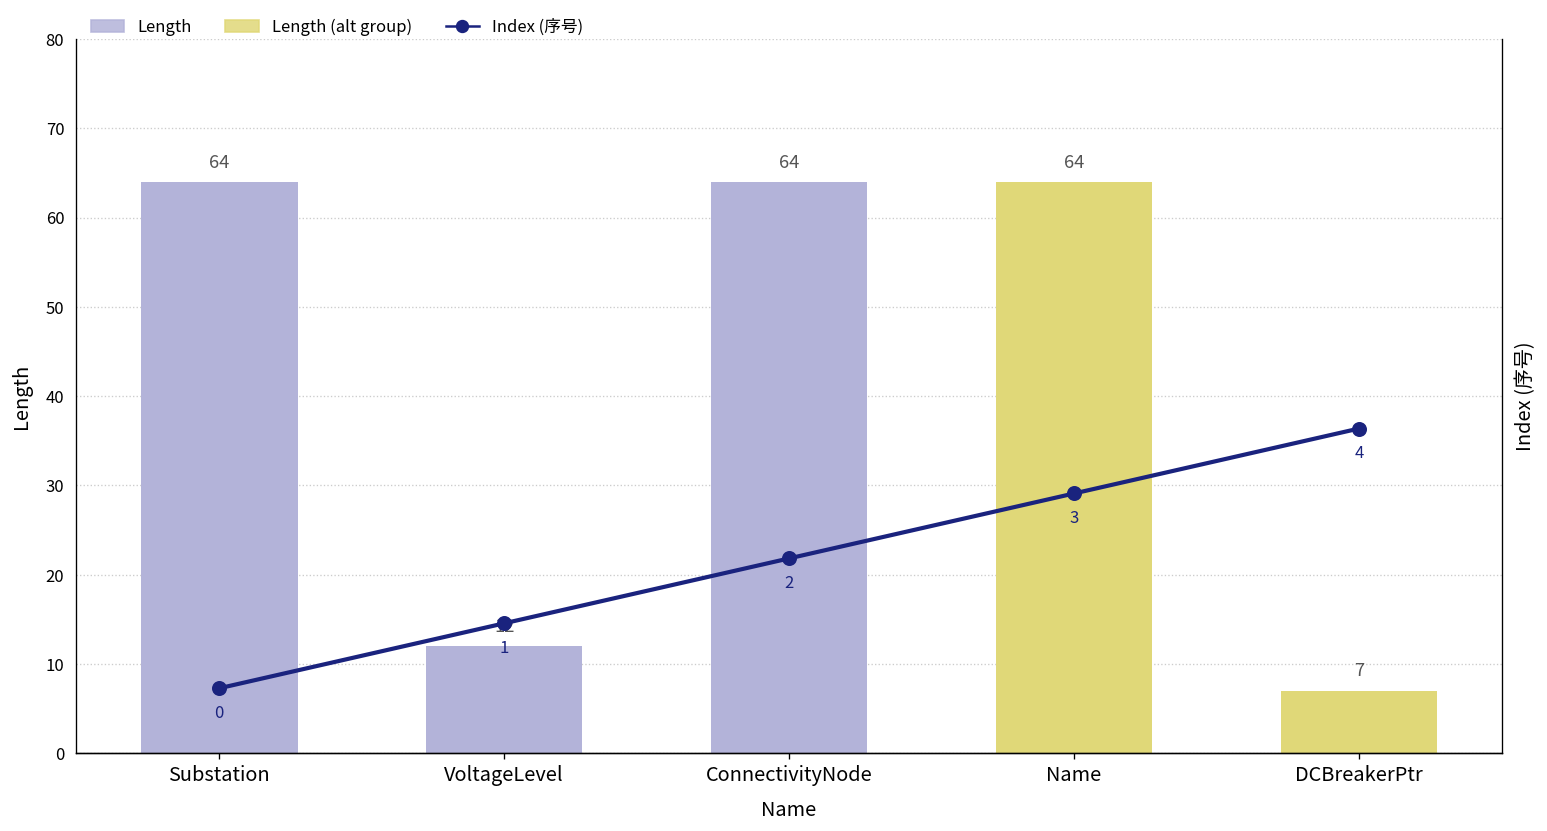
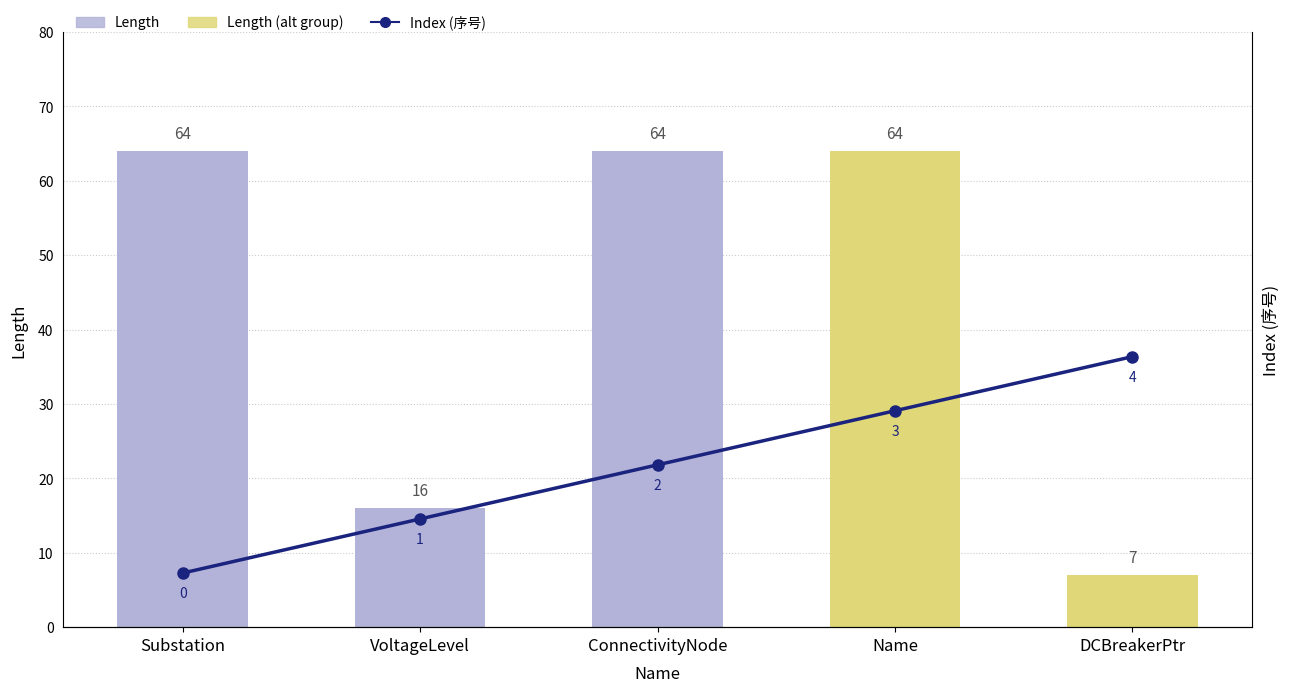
  {
    "Length": {
      "Substation": 64,
-     "VoltageLevel": 12,
+     "VoltageLevel": 16,
      "ConnectivityNode": 64,
      "Name": 64,
      "DCBreakerPtr": 7
    }
  }
